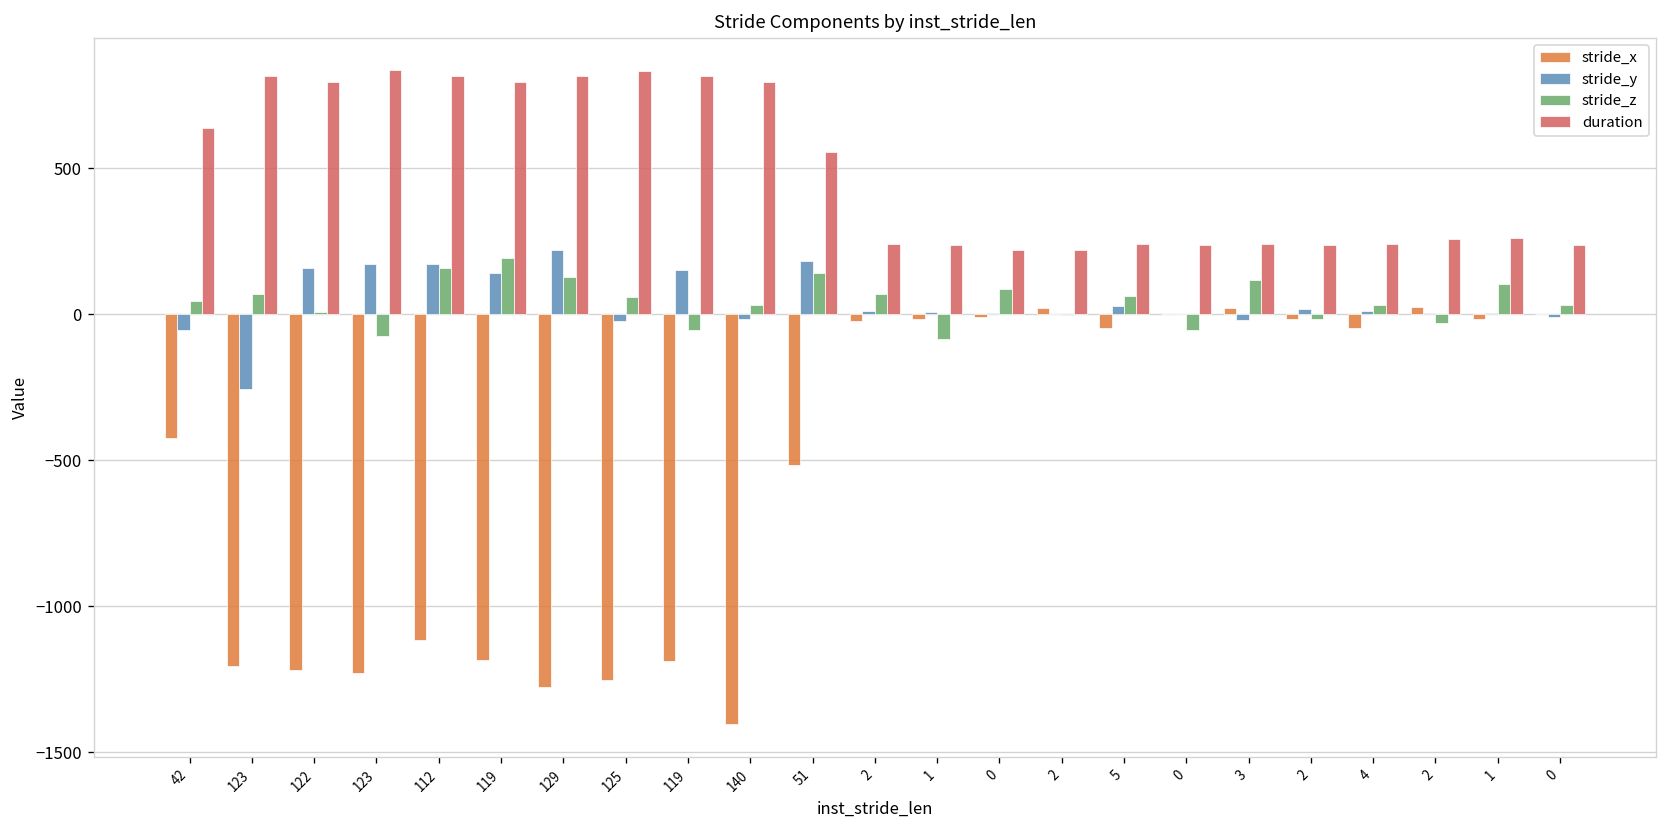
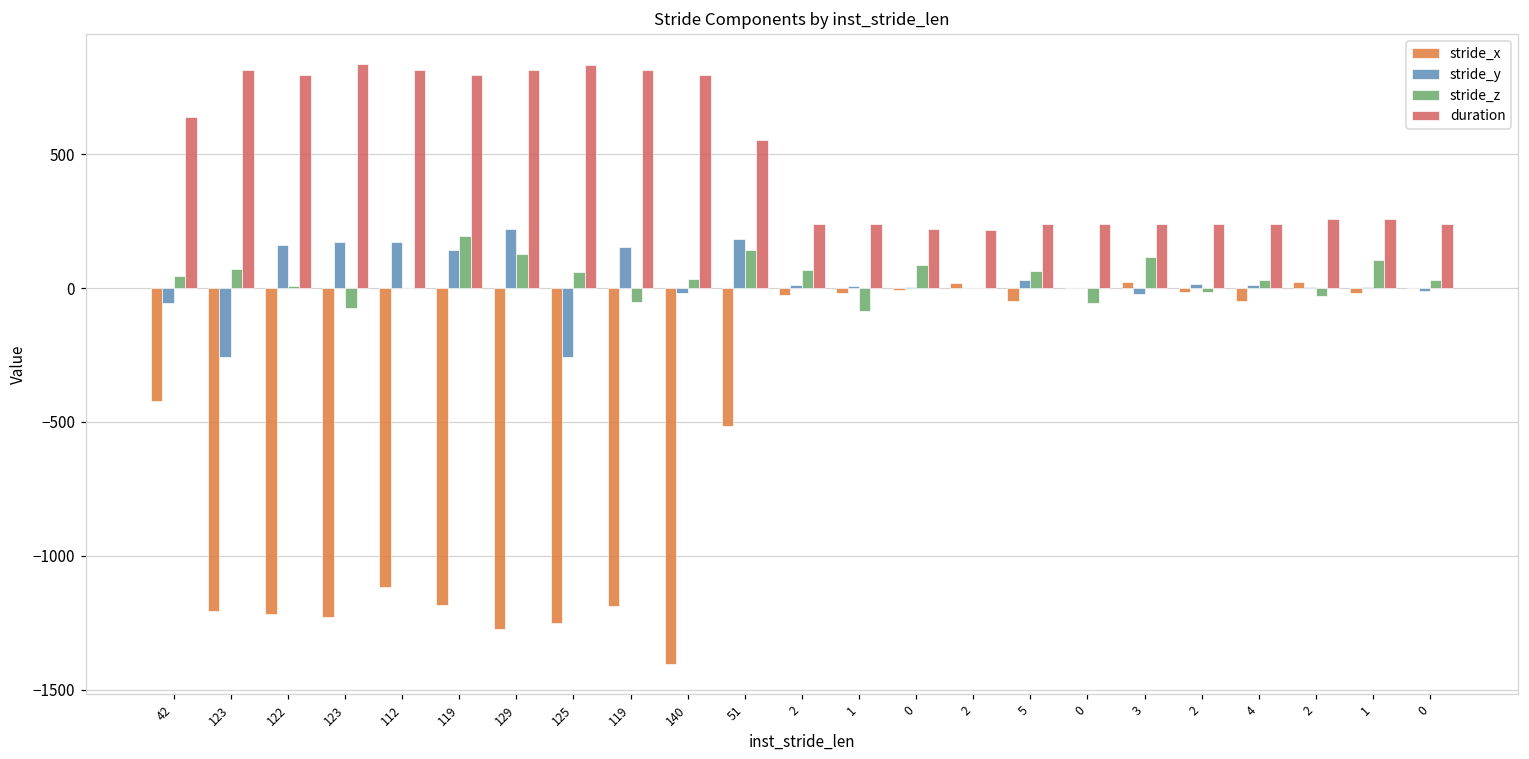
  {
    "stride_y": {
      "42": -60,
      "122": 160,
      "112": 170,
      "129": 220,
-     "125": -20,
+     "125": -260,
      "140": -20,
      "51": 180,
      "5": 30,
      "3": -20,
      "4": 10
    },
    "stride_z": {
      "42": 50,
-     "112": 160,
+     "112": 0,
      "129": 130,
      "125": 60,
      "140": 30,
      "51": 140,
      "5": 60,
      "3": 120,
      "4": 30
    }
  }
